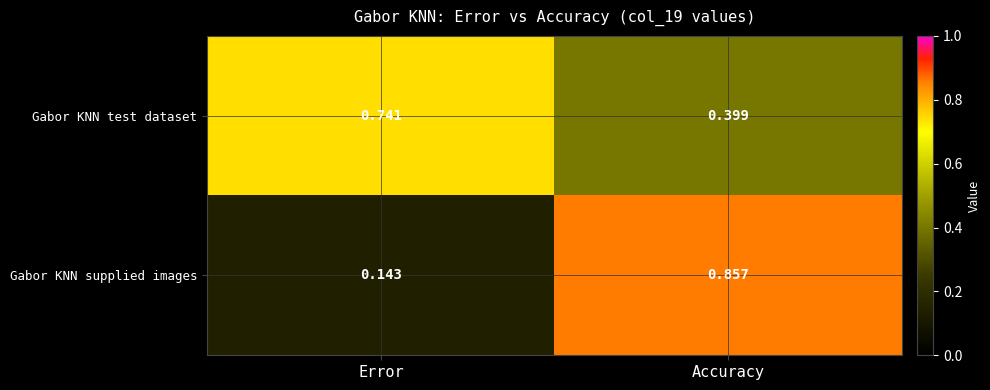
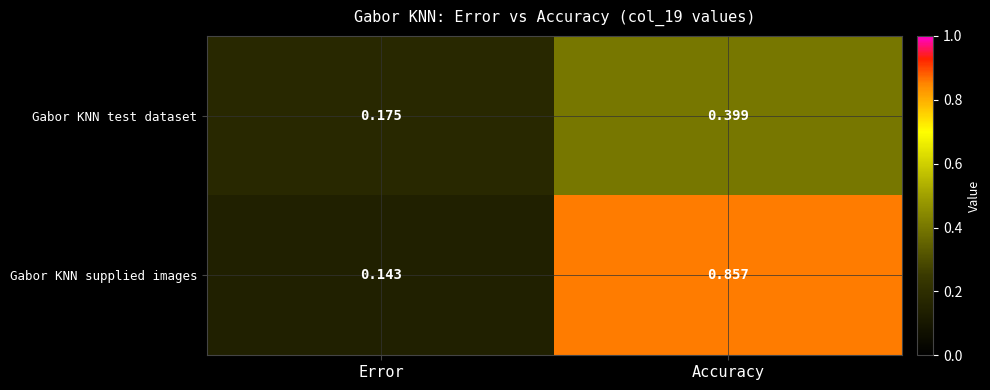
  {
    "Gabor KNN test dataset": {
-     "Error": 0.741,
+     "Error": 0.175,
      "Accuracy": 0.399
    },
    "Gabor KNN supplied images": {
      "Error": 0.143,
      "Accuracy": 0.857
    }
  }
